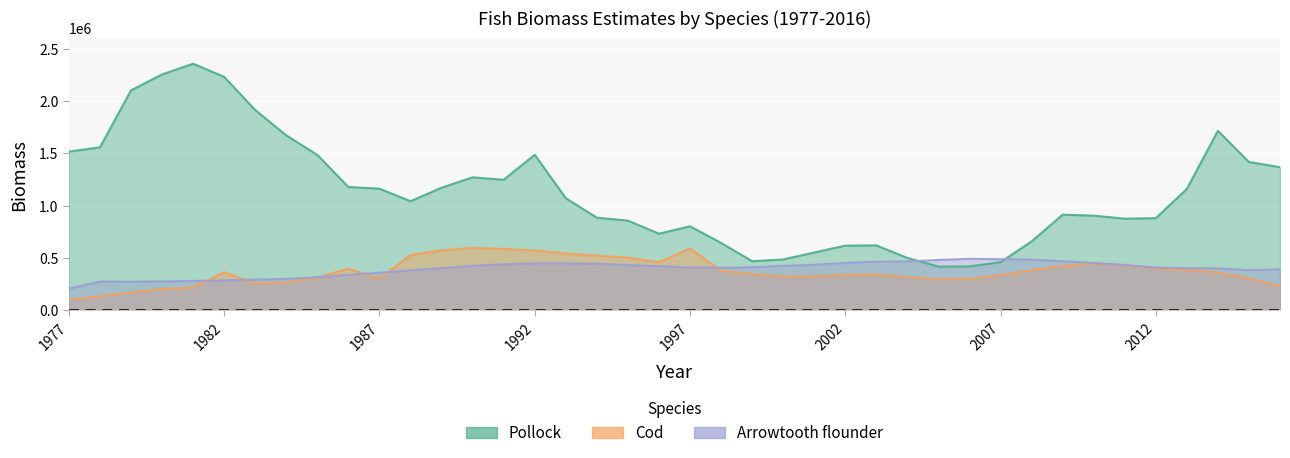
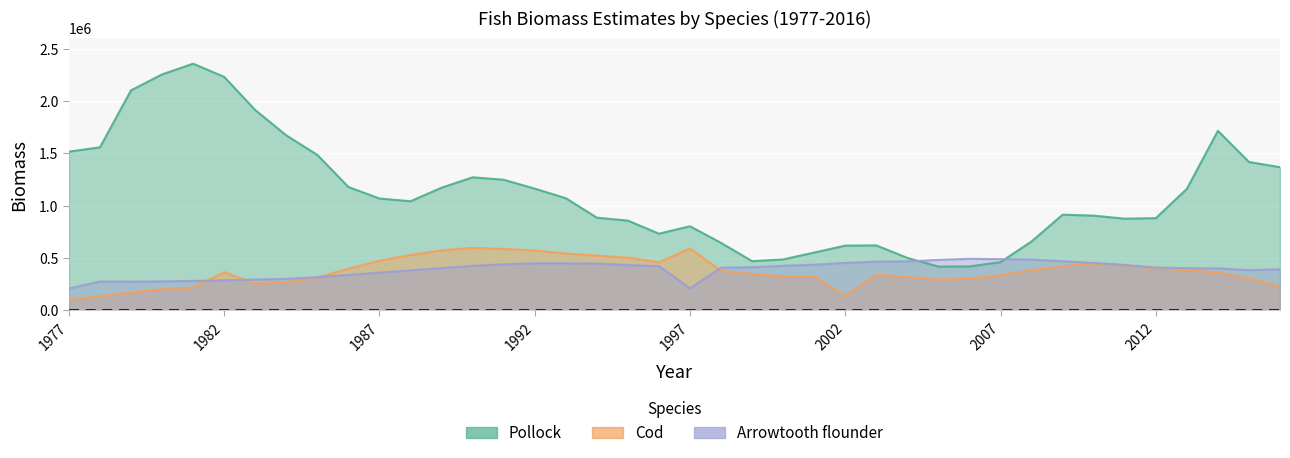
  {
    "Pollock": {
      "1977": 1520000,
      "1982": 2230000,
-     "1987": 1160000,
-     "1992": 1490000,
+     "1987": 1070000,
+     "1992": 1160000,
      "1997": 800000,
      "2002": 620000,
      "2007": 460000,
      "2012": 880000
    },
    "Cod": {
      "1977": 100000,
      "1982": 360000,
-     "1987": 300000,
+     "1987": 470000,
      "1992": 570000,
      "1997": 590000,
-     "2002": 340000,
+     "2002": 140000,
      "2007": 340000
    },
    "Arrowtooth flounder": {
      "1977": 210000,
      "1982": 290000,
      "1987": 360000,
      "1992": 450000,
-     "1997": 410000,
+     "1997": 210000,
      "2002": 450000,
      "2007": 490000
    }
  }
